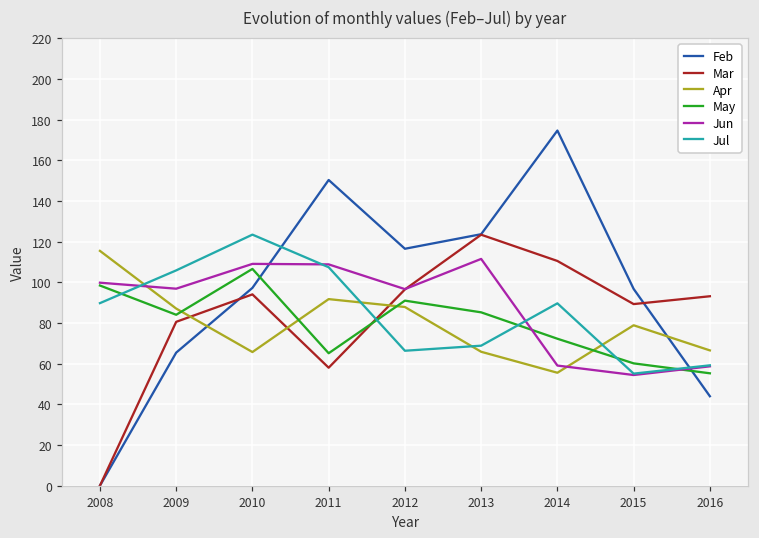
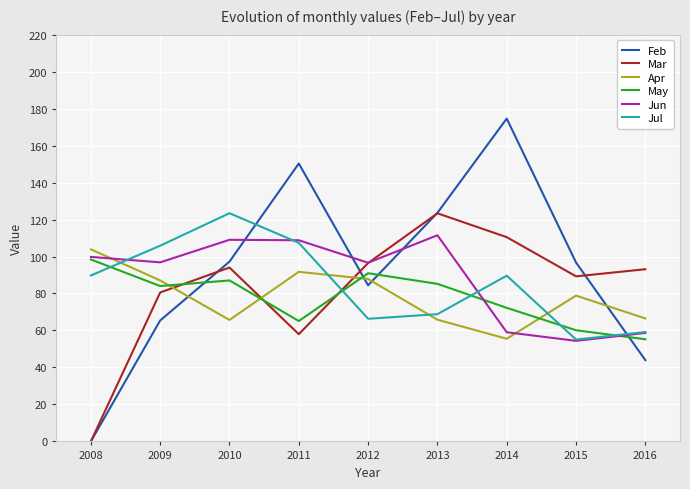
  {
    "Feb": {
      "2009": 65,
      "2010": 97,
      "2011": 150,
-     "2012": 116,
+     "2012": 84,
      "2014": 175,
      "2015": 97,
      "2016": 44
    },
    "Mar": {
      "2009": 81,
      "2010": 94,
      "2011": 58,
      "2014": 110,
      "2015": 89,
      "2016": 93
    },
    "Apr": {
-     "2008": 115,
+     "2008": 104,
      "2009": 87,
      "2010": 66,
      "2011": 92,
      "2012": 88,
      "2013": 66,
      "2014": 56,
      "2015": 79,
      "2016": 67
    },
    "May": {
      "2008": 98,
      "2009": 84,
-     "2010": 107,
+     "2010": 87,
      "2011": 65,
      "2012": 91,
      "2013": 85,
      "2014": 72,
      "2015": 60,
      "2016": 55
    },
    "Jun": {
      "2008": 100,
      "2009": 97,
      "2010": 109,
      "2011": 109,
      "2013": 111,
      "2014": 59
    },
    "Jul": {
      "2008": 90,
      "2009": 106,
      "2010": 123,
      "2011": 107,
      "2012": 66,
      "2013": 69,
      "2014": 90
    }
  }
